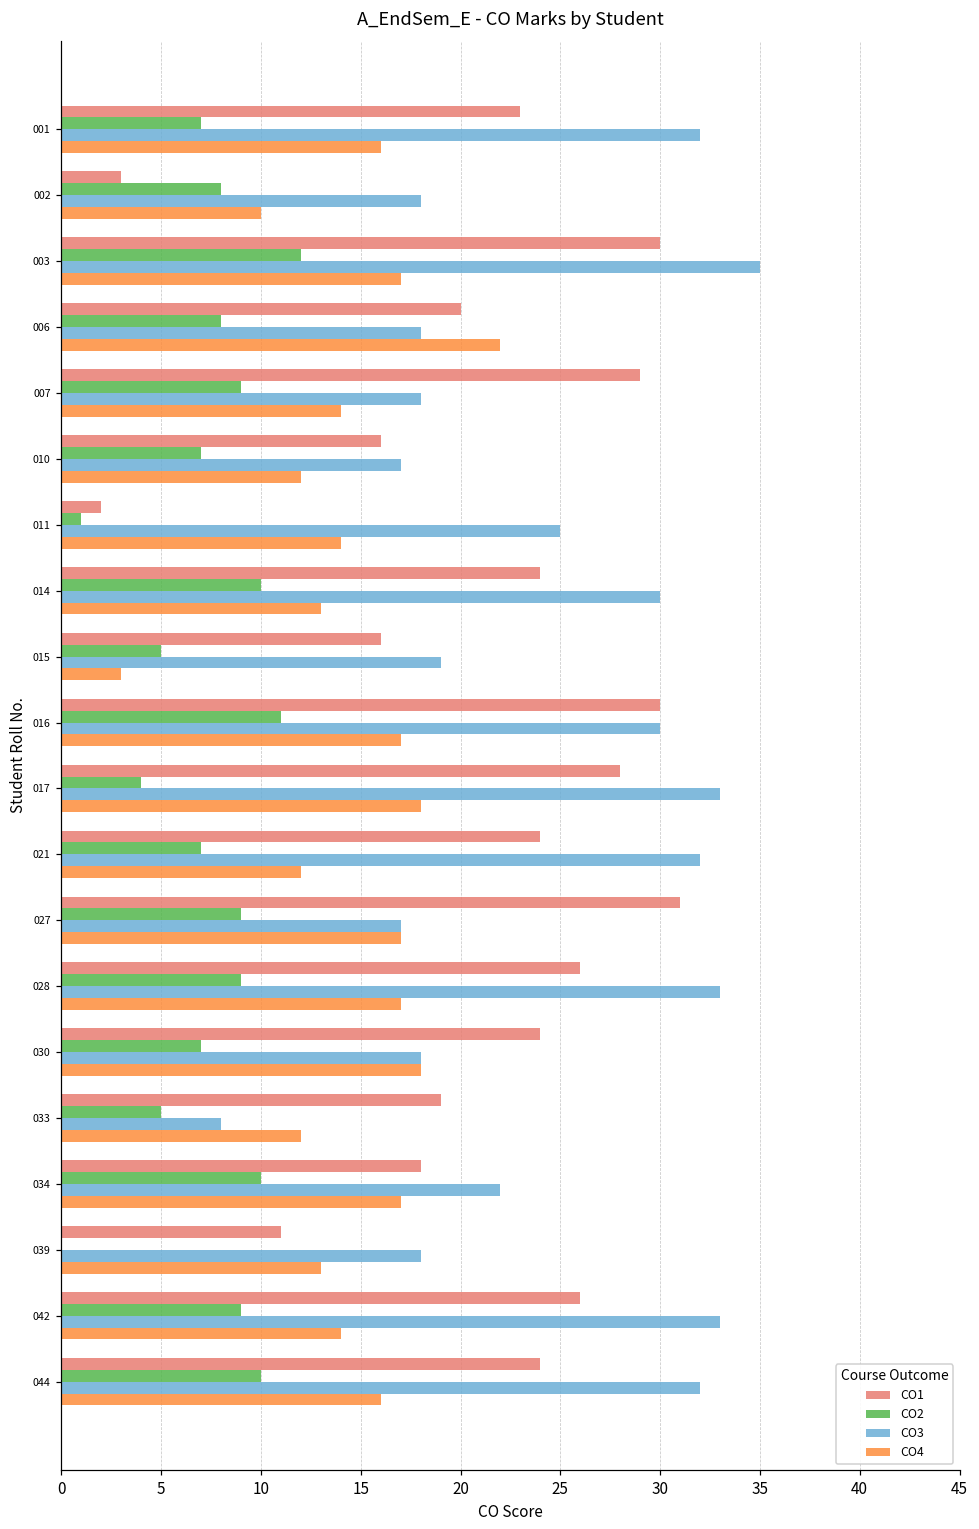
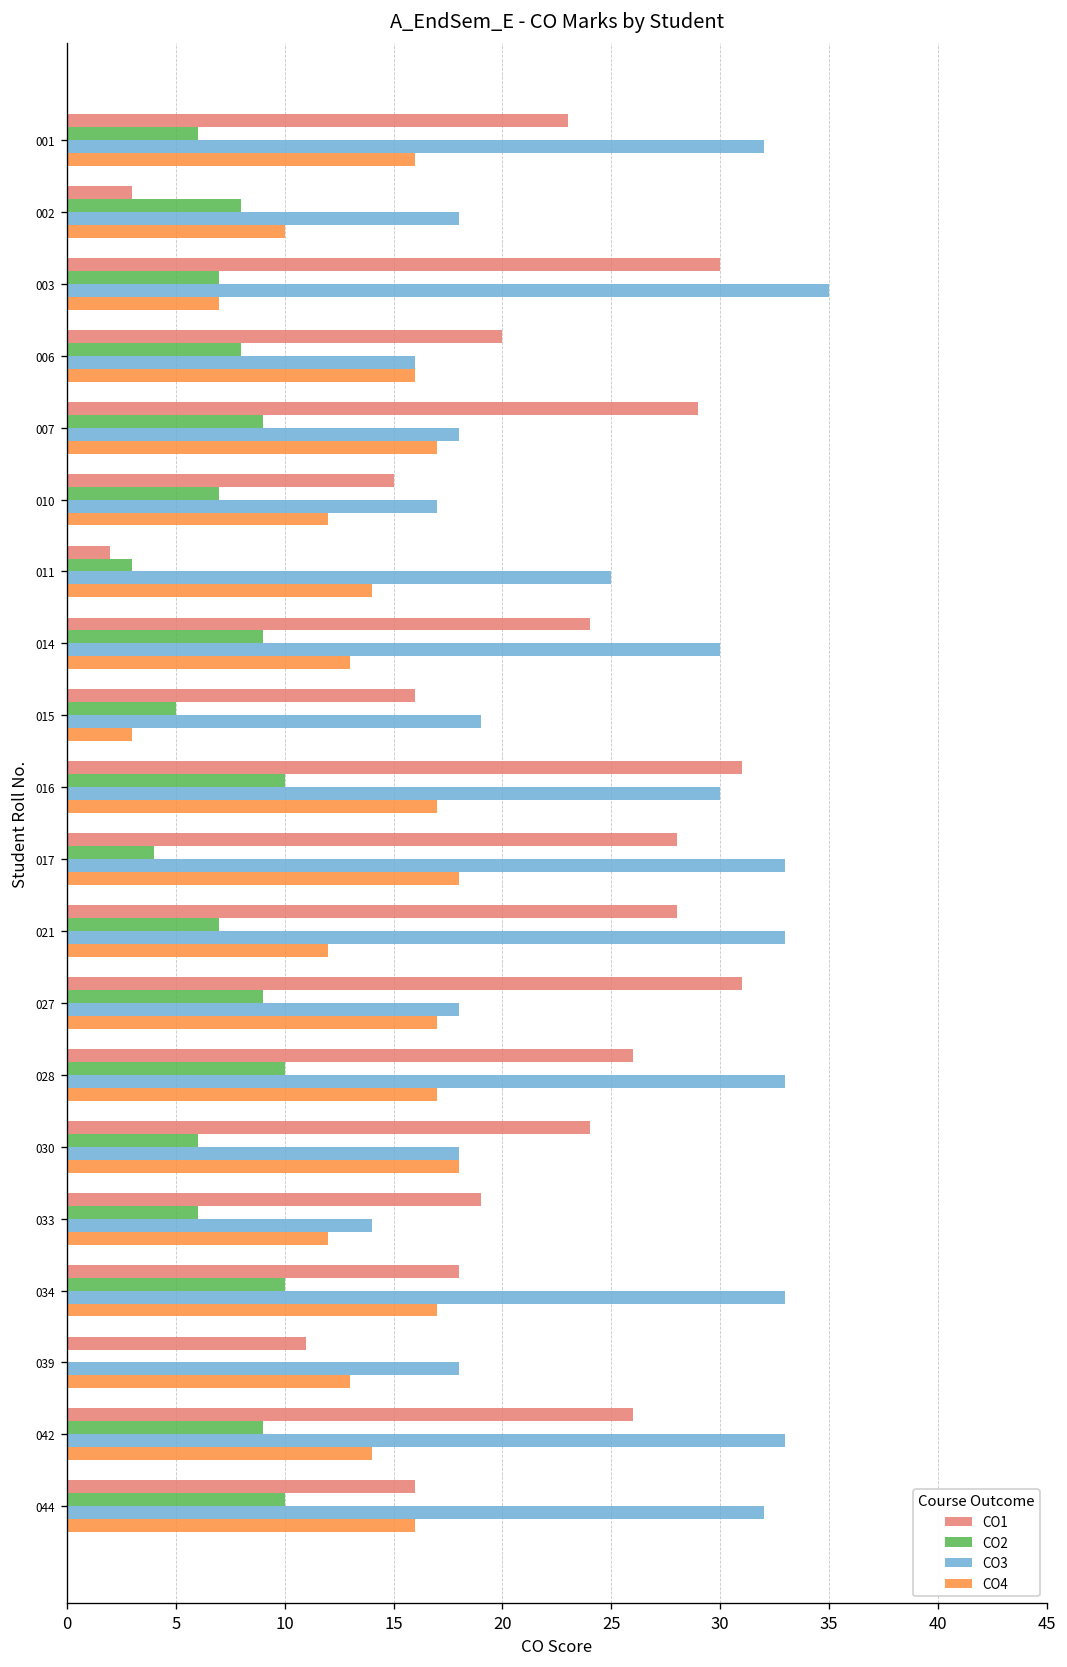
  {
    "CO1": {
      "001": 23,
      "002": 3,
      "003": 30,
      "006": 20,
      "007": 29,
-     "010": 16,
+     "010": 15,
      "011": 2,
      "014": 24,
      "015": 16,
-     "016": 30,
+     "016": 31,
      "017": 28,
-     "021": 24,
+     "021": 28,
      "027": 31,
      "028": 26,
      "030": 24,
      "033": 19,
      "034": 18,
      "039": 11,
      "042": 26,
-     "044": 24
+     "044": 16
    },
    "CO2": {
-     "001": 7,
+     "001": 6,
      "002": 8,
-     "003": 12,
+     "003": 7,
      "006": 8,
      "007": 9,
      "010": 7,
-     "011": 1,
-     "014": 10,
+     "011": 3,
+     "014": 9,
      "015": 5,
-     "016": 11,
+     "016": 10,
      "017": 4,
      "021": 7,
      "027": 9,
-     "028": 9,
-     "030": 7,
-     "033": 5,
+     "028": 10,
+     "030": 6,
+     "033": 6,
      "034": 10,
      "039": 0,
      "042": 9,
      "044": 10
    },
    "CO3": {
      "001": 32,
      "002": 18,
      "003": 35,
-     "006": 18,
+     "006": 16,
      "007": 18,
      "010": 17,
      "011": 25,
      "014": 30,
      "015": 19,
      "016": 30,
      "017": 33,
-     "021": 32,
-     "027": 17,
+     "021": 33,
+     "027": 18,
      "028": 33,
      "030": 18,
-     "033": 8,
-     "034": 22,
+     "033": 14,
+     "034": 33,
      "039": 18,
      "042": 33,
      "044": 32
    },
    "CO4": {
      "001": 16,
      "002": 10,
-     "003": 17,
-     "006": 22,
-     "007": 14,
+     "003": 7,
+     "006": 16,
+     "007": 17,
      "010": 12,
      "011": 14,
      "014": 13,
      "015": 3,
      "016": 17,
      "017": 18,
      "021": 12,
      "027": 17,
      "028": 17,
      "030": 18,
      "033": 12,
      "034": 17,
      "039": 13,
      "042": 14,
      "044": 16
    }
  }
